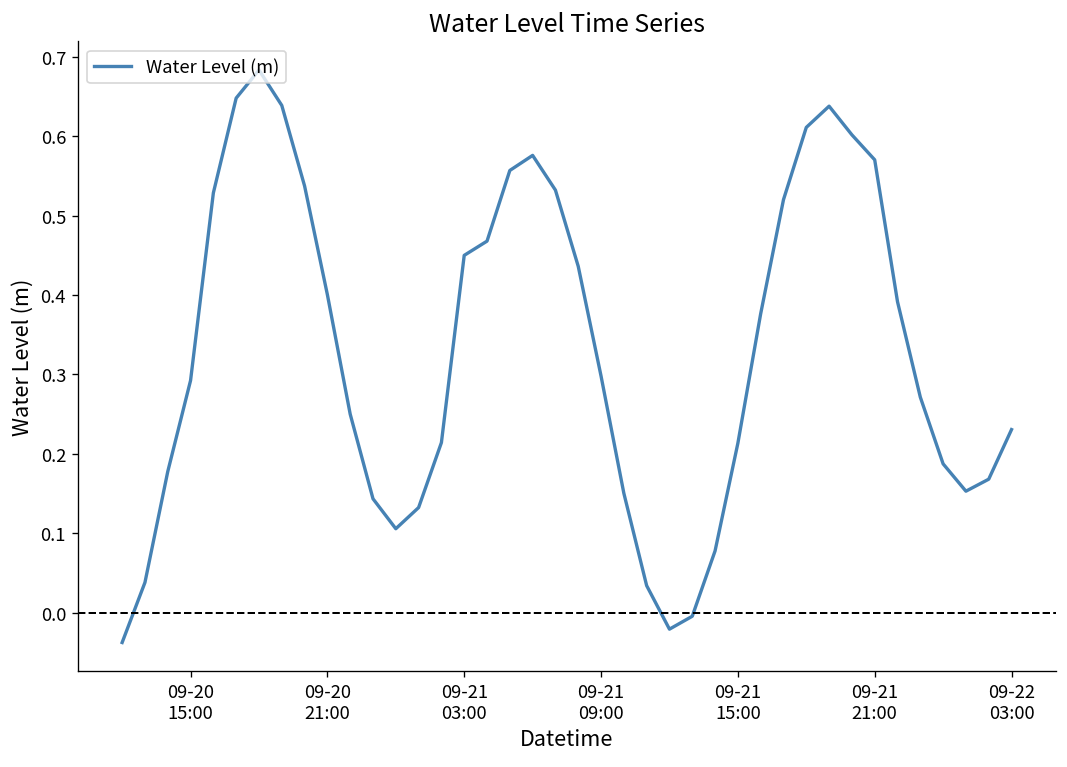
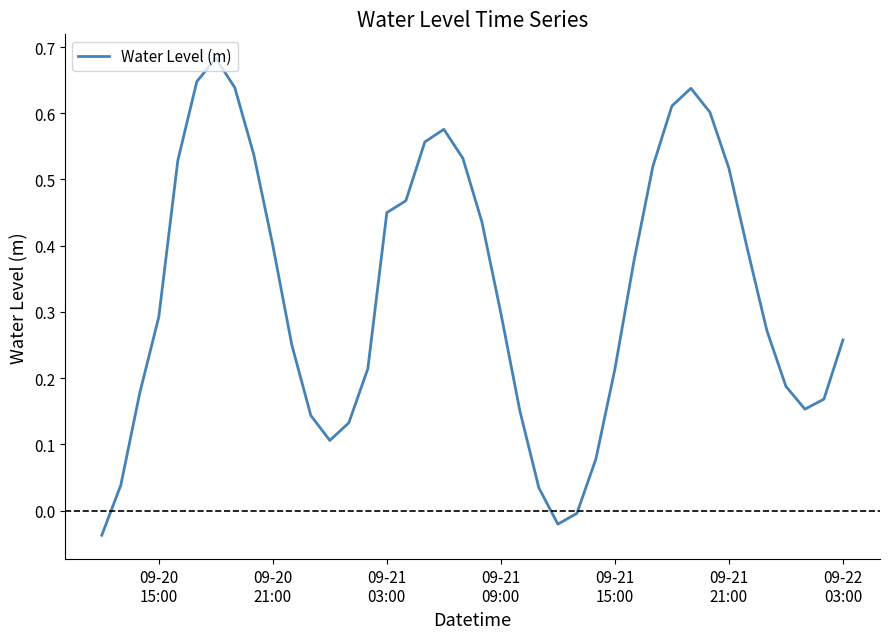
  {
    "09-20 15:00": 0.29,
    "09-20 21:00": 0.40,
    "09-21 03:00": 0.45,
    "09-21 09:00": 0.30,
    "09-21 15:00": 0.21,
-   "09-21 21:00": 0.57,
-   "09-22 03:00": 0.23
+   "09-21 21:00": 0.52,
+   "09-22 03:00": 0.26
  }
